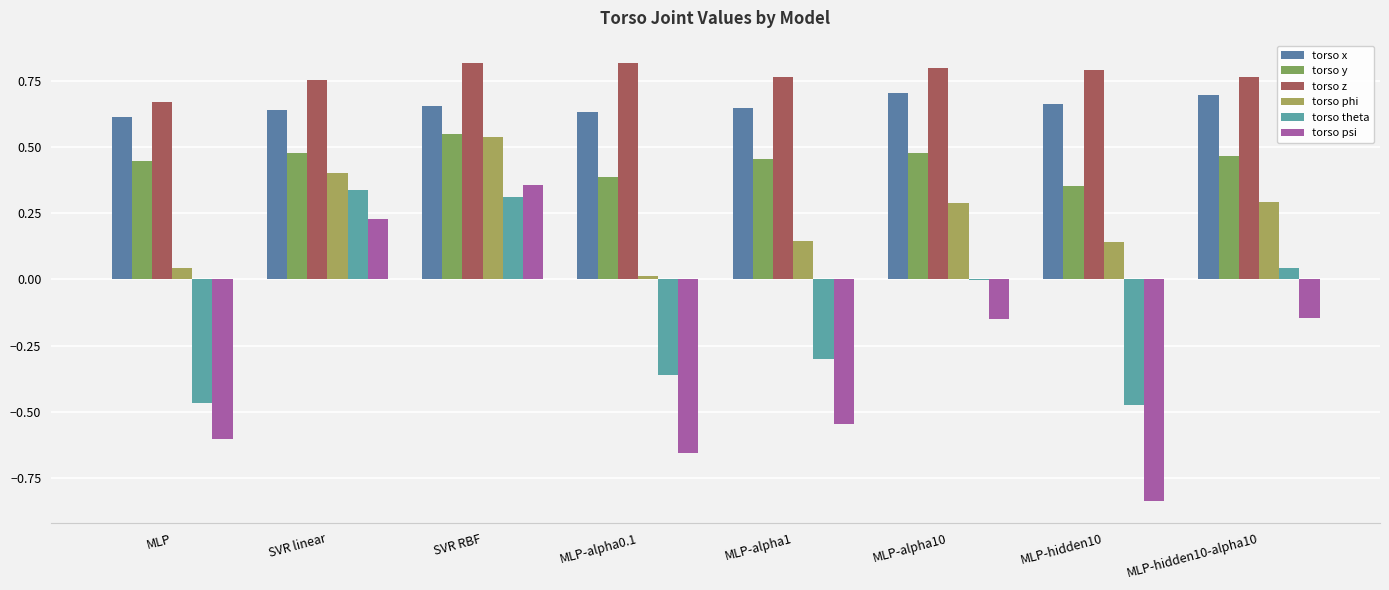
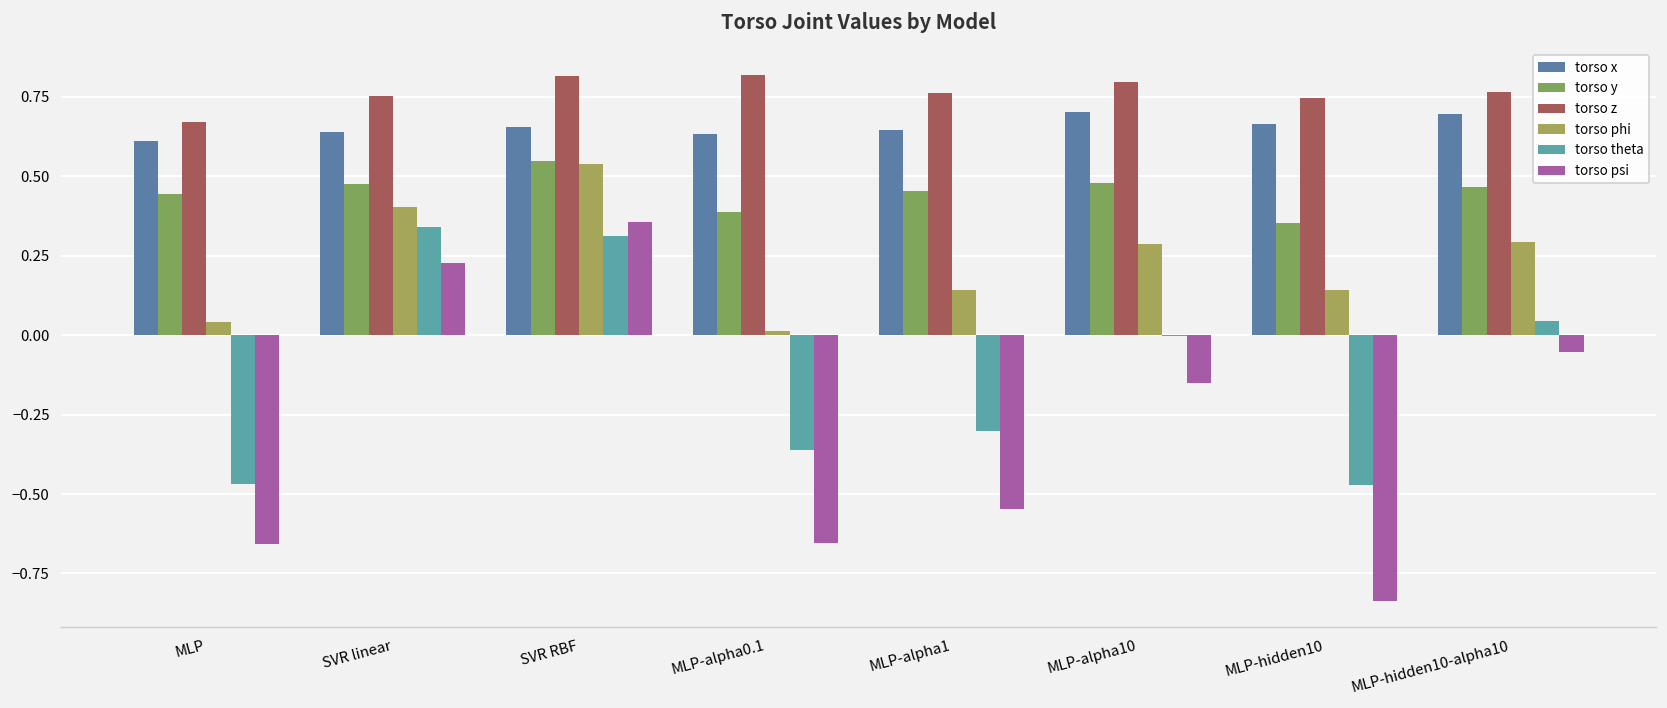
  {
    "torso z": {
      "MLP": 0.67,
      "SVR linear": 0.75,
      "SVR RBF": 0.82,
      "MLP-alpha0.1": 0.82,
      "MLP-alpha1": 0.76,
      "MLP-alpha10": 0.80,
-     "MLP-hidden10": 0.79,
+     "MLP-hidden10": 0.75,
      "MLP-hidden10-alpha10": 0.76
    },
    "torso psi": {
-     "MLP": -0.60,
+     "MLP": -0.66,
      "SVR linear": 0.23,
      "SVR RBF": 0.36,
      "MLP-alpha0.1": -0.66,
      "MLP-alpha1": -0.55,
      "MLP-alpha10": -0.15,
      "MLP-hidden10": -0.84,
-     "MLP-hidden10-alpha10": -0.15
+     "MLP-hidden10-alpha10": -0.05
    }
  }
